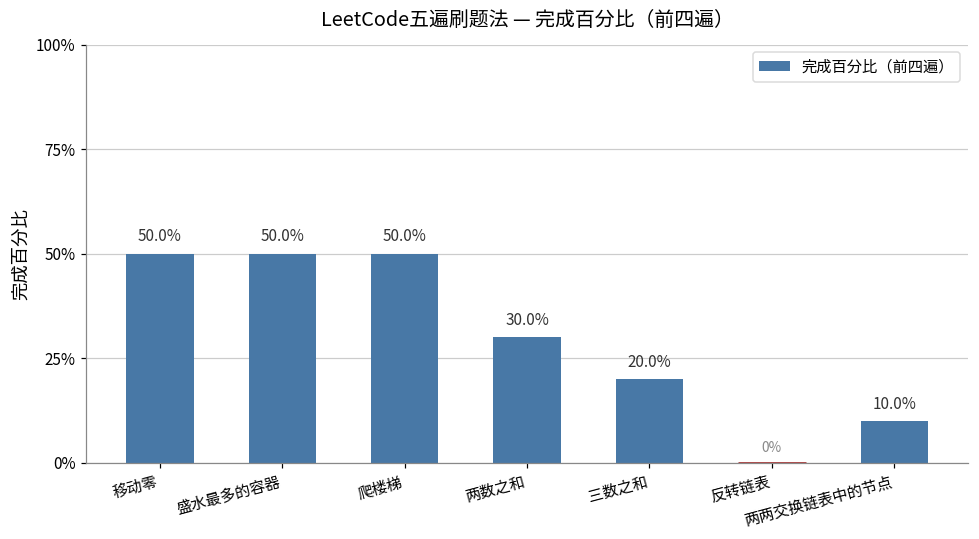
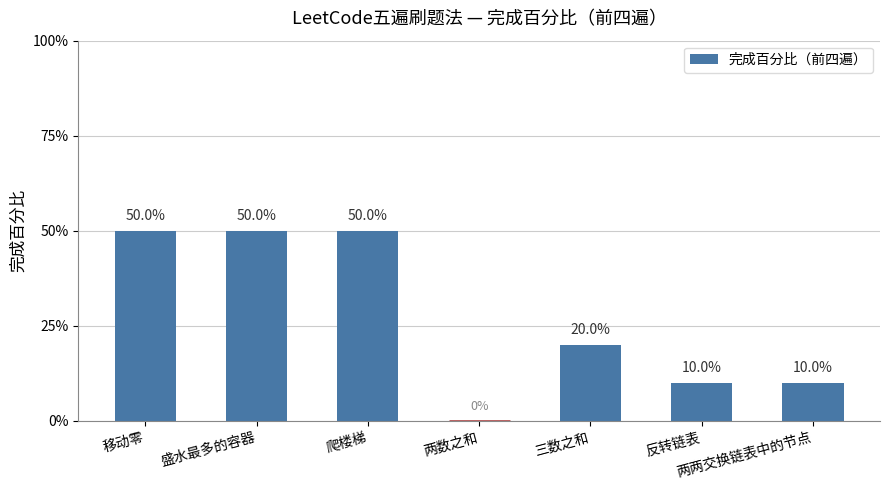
  {
    "移动零": "50.0%",
    "盛水最多的容器": "50.0%",
    "爬楼梯": "50.0%",
-   "两数之和": "30.0%",
+   "两数之和": "0%",
    "三数之和": "20.0%",
-   "反转链表": "0%",
+   "反转链表": "10.0%",
    "两两交换链表中的节点": "10.0%"
  }
